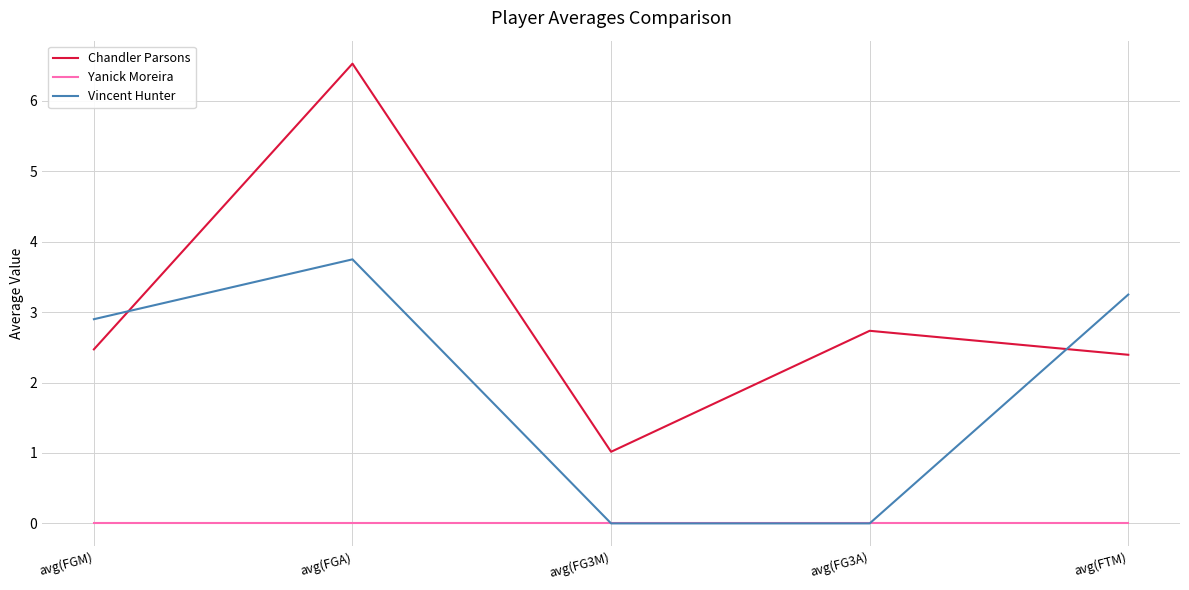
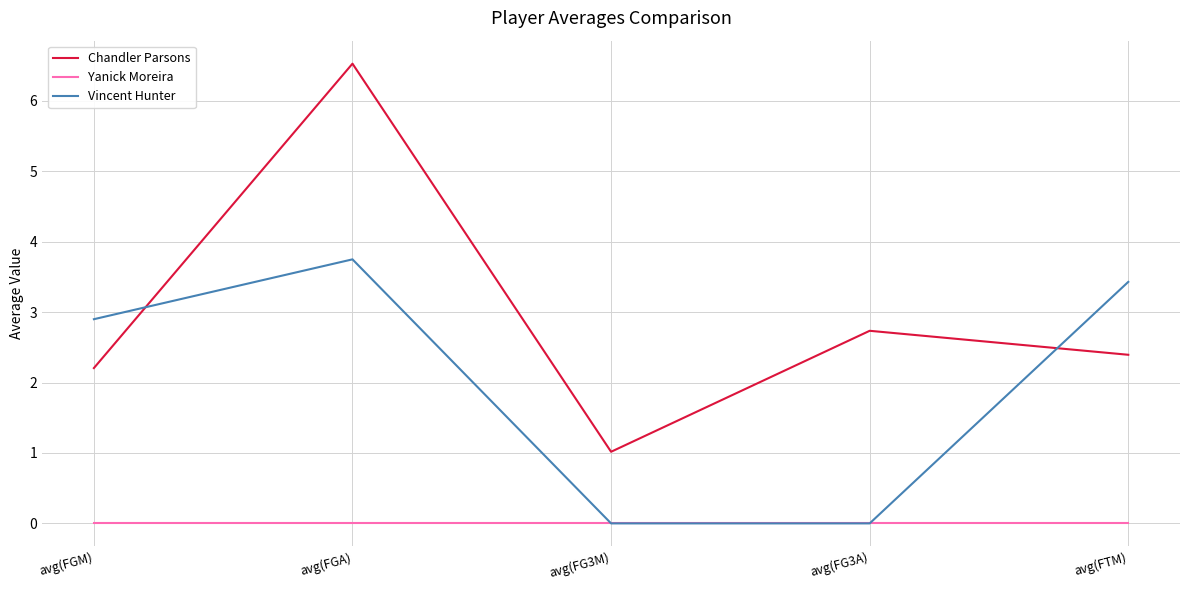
  {
    "Chandler Parsons": {
-     "avg(FGM)": 2.5,
+     "avg(FGM)": 2.2,
      "avg(FGA)": 6.5,
      "avg(FG3M)": 1.0,
      "avg(FG3A)": 2.7,
      "avg(FTM)": 2.4
    },
    "Yanick Moreira": {
      "avg(FGM)": 0.0,
      "avg(FGA)": 0.0,
      "avg(FTM)": 0.0
    },
    "Vincent Hunter": {
      "avg(FGM)": 2.9,
      "avg(FGA)": 3.8,
-     "avg(FTM)": 3.3
+     "avg(FTM)": 3.4
    }
  }
